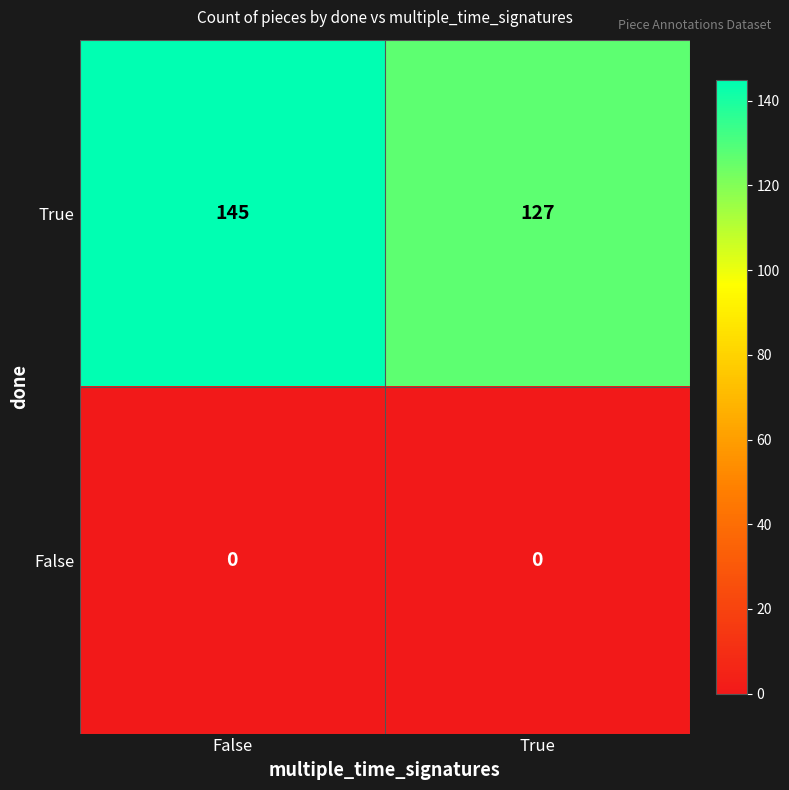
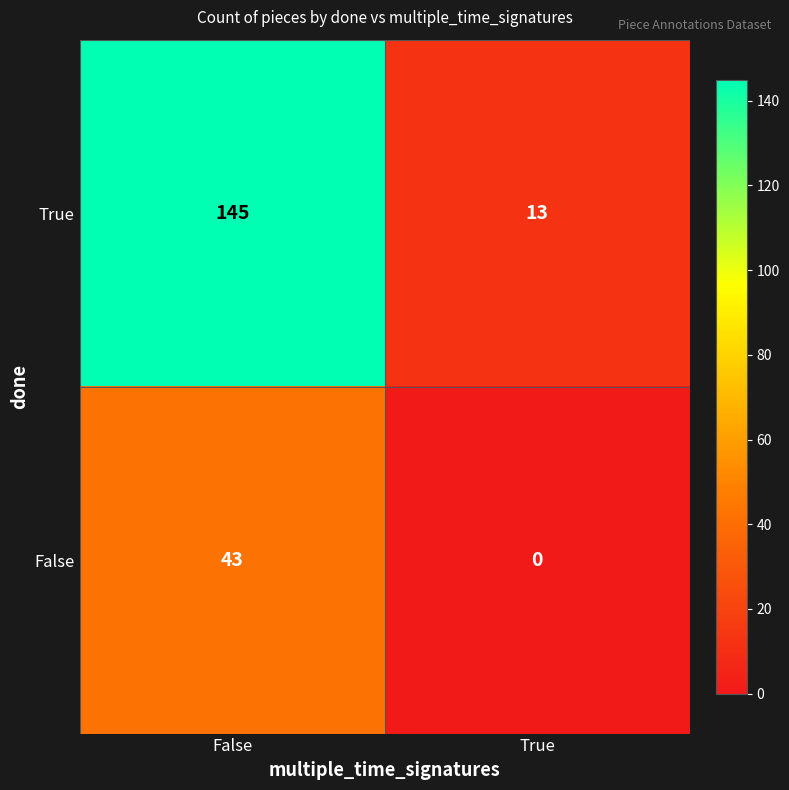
  {
    "True": {
      "False": 145,
-     "True": 127
+     "True": 13
    },
    "False": {
-     "False": 0,
+     "False": 43,
      "True": 0
    }
  }
